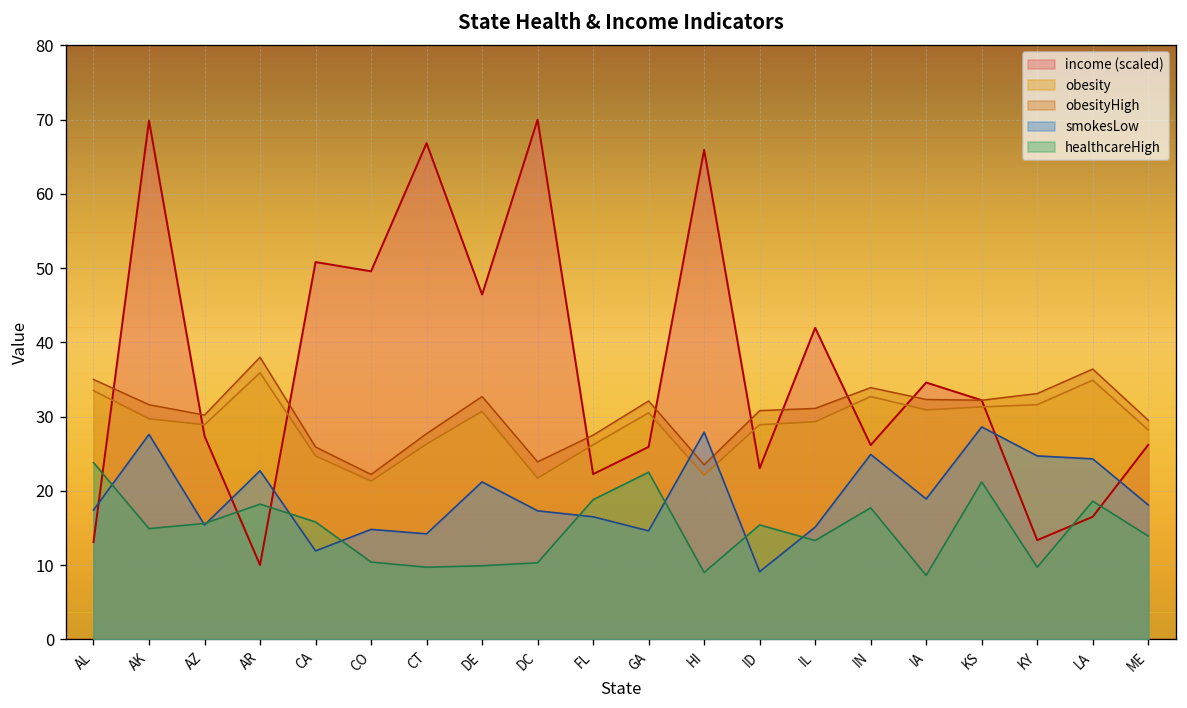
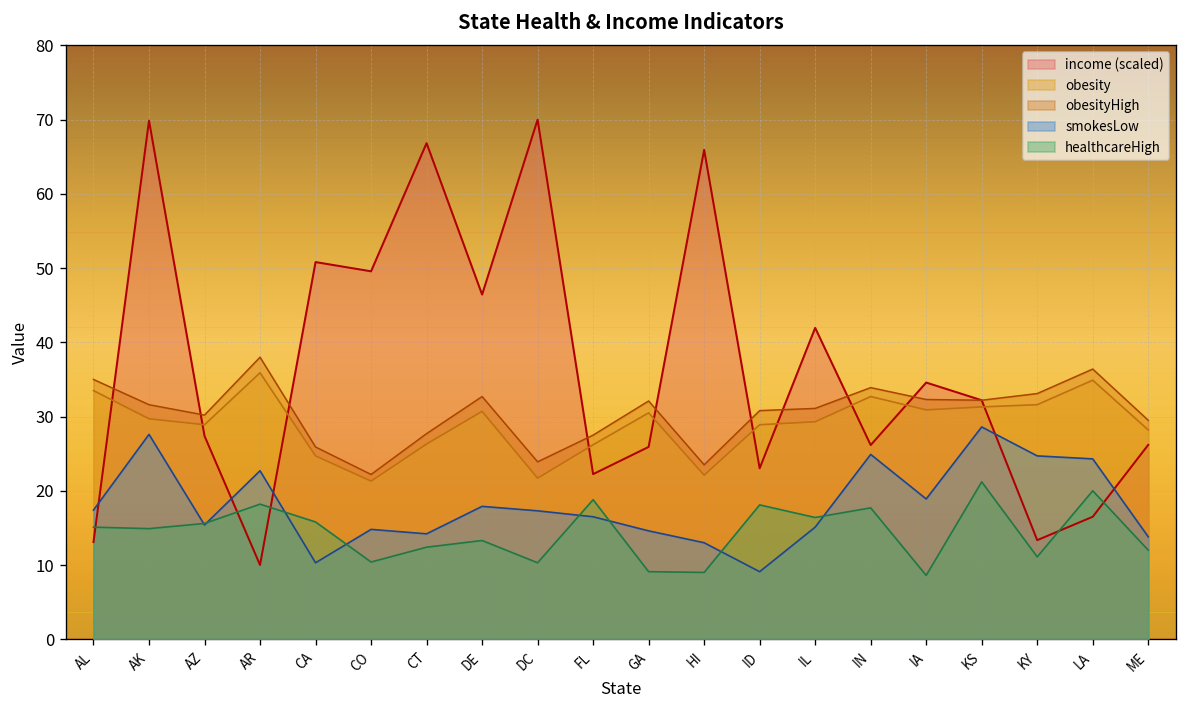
  {
    "smokesLow": {
      "AL": 17,
      "AK": 28,
      "AR": 23,
-     "CA": 12,
+     "CA": 10,
      "CO": 15,
      "CT": 14,
-     "DE": 21,
+     "DE": 18,
      "DC": 17,
      "FL": 17,
      "GA": 15,
-     "HI": 28,
+     "HI": 13,
      "ID": 9,
      "IL": 15,
      "IN": 25,
      "IA": 19,
      "KS": 29,
      "KY": 25,
      "LA": 24,
-     "ME": 18
+     "ME": 14
    },
    "healthcareHigh": {
-     "AL": 24,
+     "AL": 15,
      "AK": 15,
      "AR": 18,
      "CA": 16,
      "CO": 10,
-     "CT": 10,
-     "DE": 10,
+     "CT": 12,
+     "DE": 13,
      "DC": 10,
      "FL": 19,
-     "GA": 23,
+     "GA": 9,
      "HI": 9,
-     "ID": 15,
-     "IL": 13,
+     "ID": 18,
+     "IL": 16,
      "IN": 18,
      "IA": 9,
      "KS": 21,
-     "KY": 10,
-     "LA": 19,
-     "ME": 14
+     "KY": 11,
+     "LA": 20,
+     "ME": 12
    }
  }
